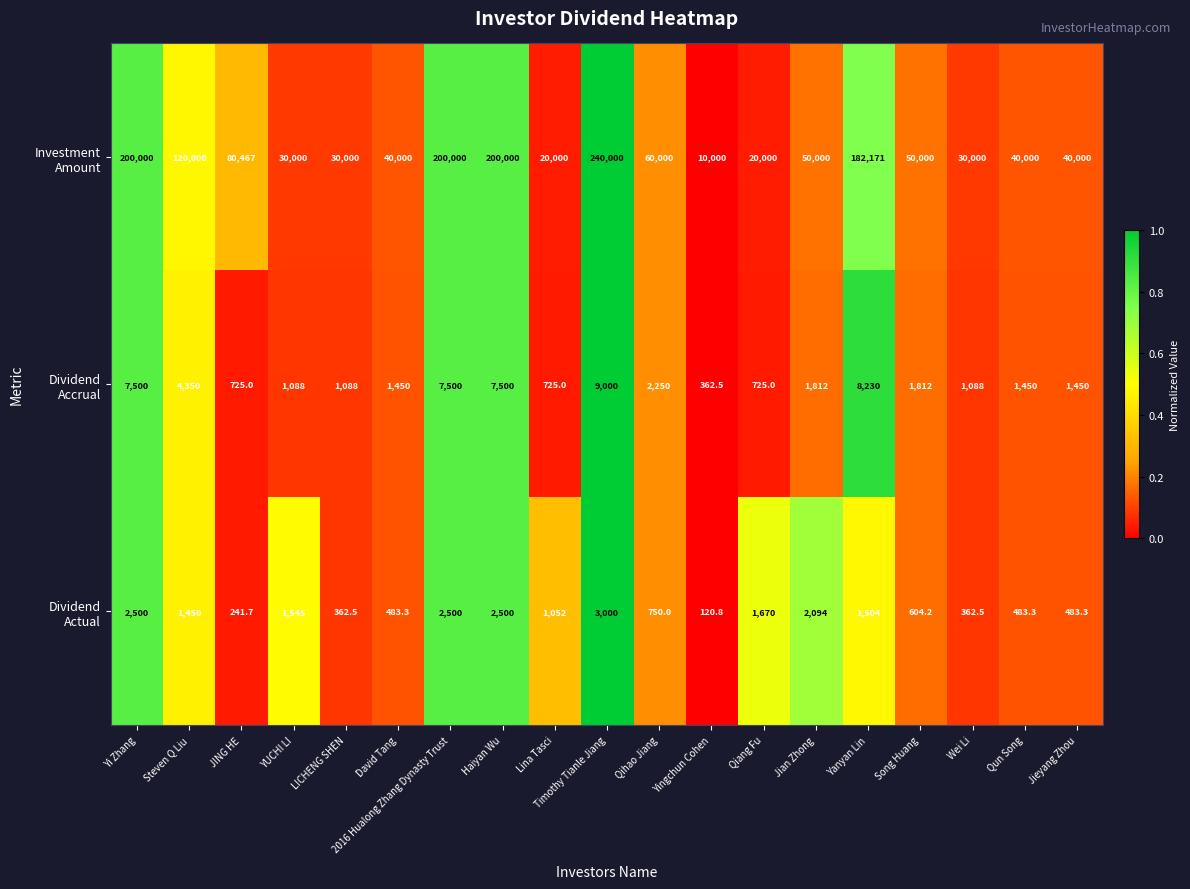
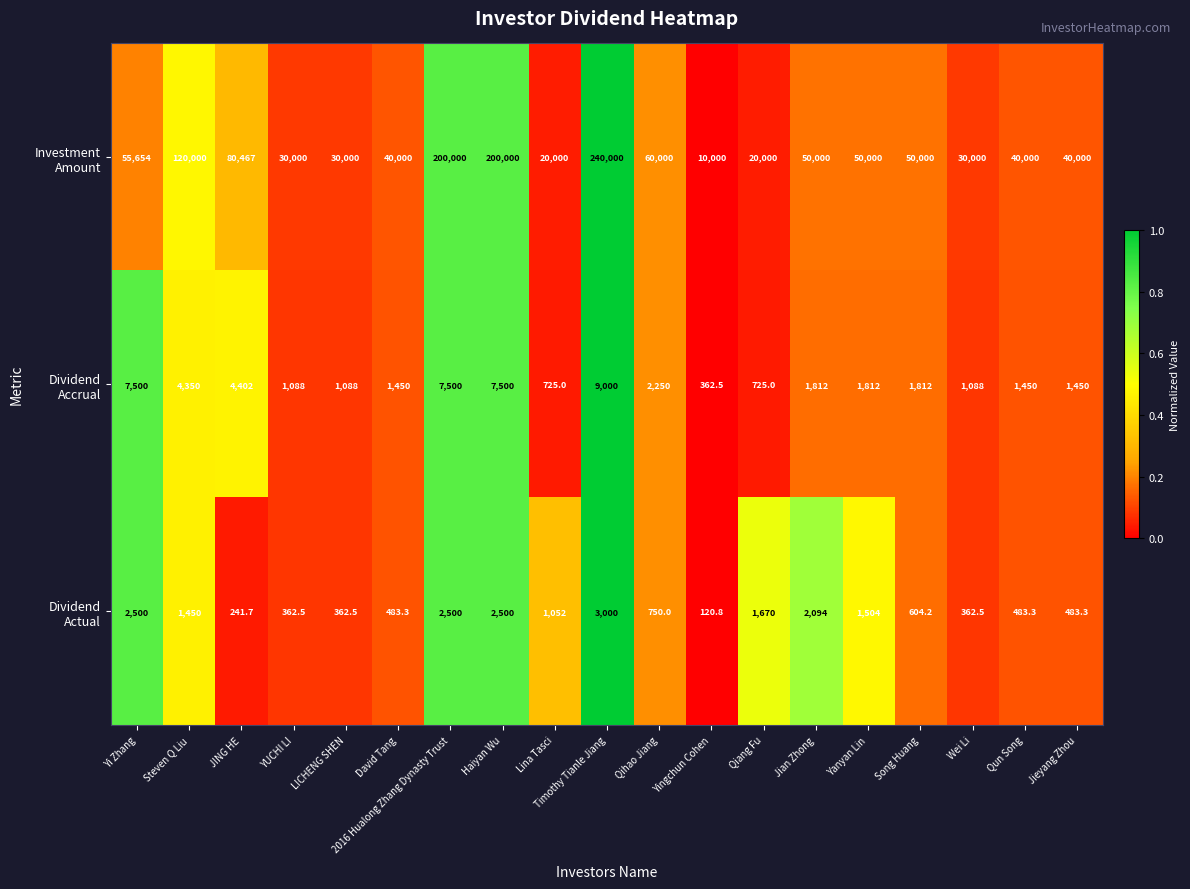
  {
    "Investment Amount": {
-     "Yi Zhang": "200,000",
+     "Yi Zhang": "55,654",
      "Steven Q Liu": "120,000",
      "JING HE": "80,467",
      "YUCHI LI": "30,000",
      "LICHENG SHEN": "30,000",
      "David Tang": "40,000",
      "2016 Hualong Zhang Dynasty Trust": "200,000",
      "Haiyan Wu": "200,000",
      "Lina Tasci": "20,000",
      "Timothy Tianle Jiang": "240,000",
      "Qihao Jiang": "60,000",
      "Yingchun Cohen": "10,000",
      "Qiang Fu": "20,000",
      "Jian Zhong": "50,000",
-     "Yanyan Lin": "182,171",
+     "Yanyan Lin": "50,000",
      "Song Huang": "50,000",
      "Wei Li": "30,000",
      "Qun Song": "40,000",
      "Jieyang Zhou": "40,000"
    },
    "Dividend Accrual": {
      "Yi Zhang": "7,500",
      "Steven Q Liu": "4,350",
-     "JING HE": "725.0",
+     "JING HE": "4,402",
      "YUCHI LI": "1,088",
      "LICHENG SHEN": "1,088",
      "David Tang": "1,450",
      "2016 Hualong Zhang Dynasty Trust": "7,500",
      "Haiyan Wu": "7,500",
      "Lina Tasci": "725.0",
      "Timothy Tianle Jiang": "9,000",
      "Qihao Jiang": "2,250",
      "Yingchun Cohen": "362.5",
      "Qiang Fu": "725.0",
      "Jian Zhong": "1,812",
-     "Yanyan Lin": "8,230",
+     "Yanyan Lin": "1,812",
      "Song Huang": "1,812",
      "Wei Li": "1,088",
      "Qun Song": "1,450",
      "Jieyang Zhou": "1,450"
    },
    "Dividend Actual": {
      "Yi Zhang": "2,500",
      "Steven Q Liu": "1,450",
      "JING HE": "241.7",
-     "YUCHI LI": "1,545",
+     "YUCHI LI": "362.5",
      "LICHENG SHEN": "362.5",
      "David Tang": "483.3",
      "2016 Hualong Zhang Dynasty Trust": "2,500",
      "Haiyan Wu": "2,500",
      "Lina Tasci": "1,052",
      "Timothy Tianle Jiang": "3,000",
      "Qihao Jiang": "750.0",
      "Yingchun Cohen": "120.8",
      "Qiang Fu": "1,670",
      "Jian Zhong": "2,094",
      "Yanyan Lin": "1,504",
      "Song Huang": "604.2",
      "Wei Li": "362.5",
      "Qun Song": "483.3",
      "Jieyang Zhou": "483.3"
    }
  }
